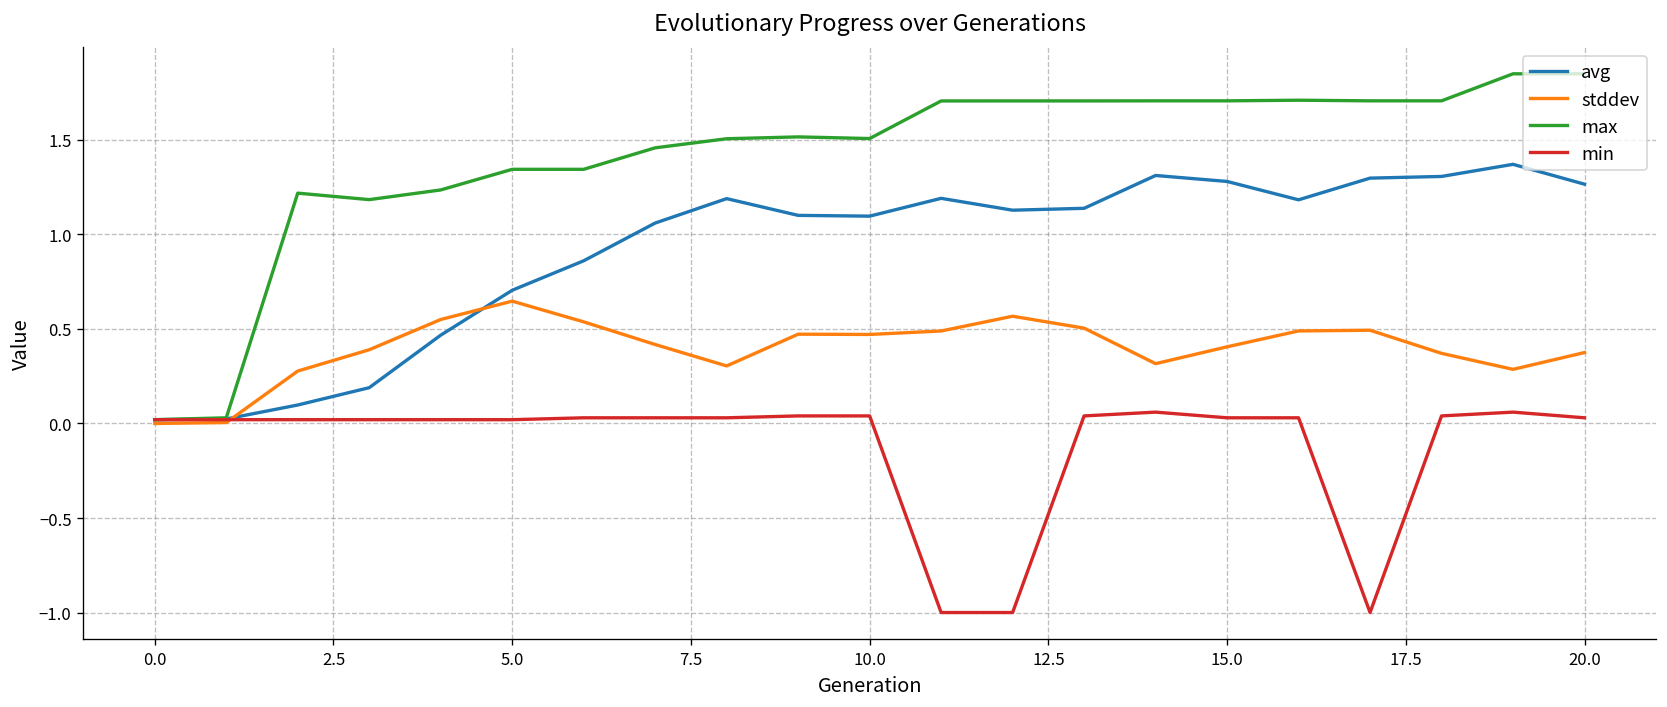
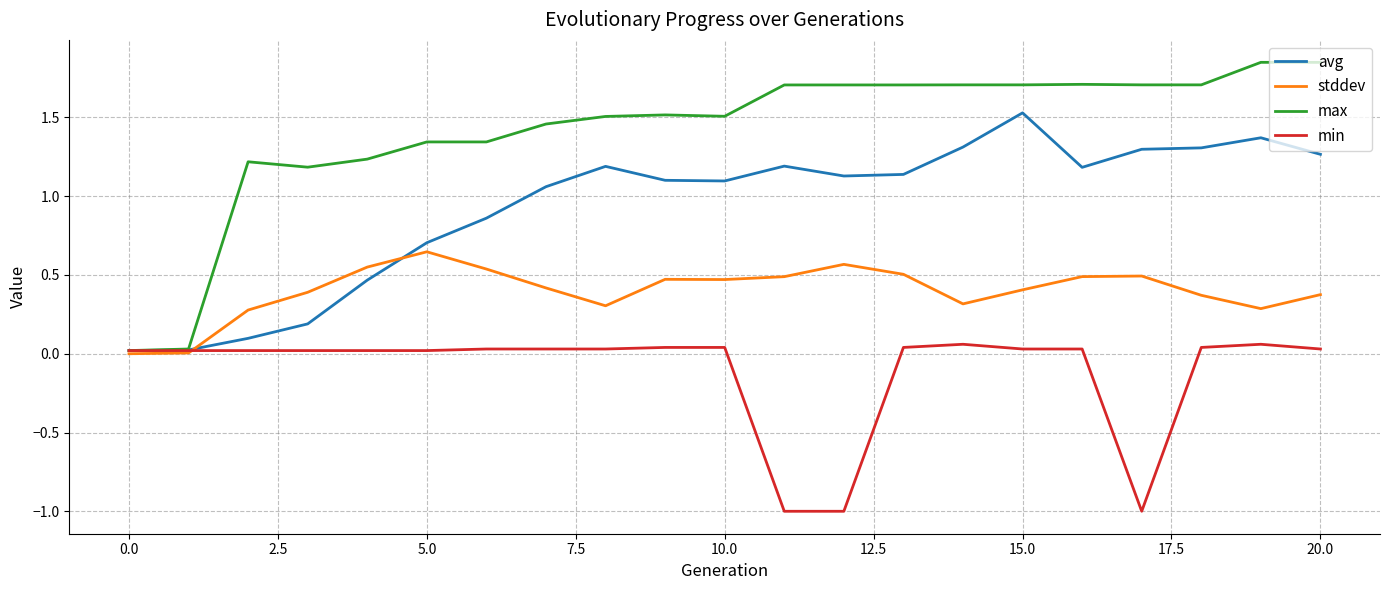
  {
    "avg": {
      "5.0": 0.70,
      "10.0": 1.10,
-     "15.0": 1.28,
+     "15.0": 1.53,
      "20.0": 1.27
    },
    "stddev": {
      "0.0": 0.00,
      "5.0": 0.65,
      "10.0": 0.47,
      "15.0": 0.41,
      "20.0": 0.38
    },
    "max": {
      "5.0": 1.34,
      "10.0": 1.51,
      "15.0": 1.71
    },
    "min": {
      "5.0": 0.02,
      "10.0": 0.04,
      "15.0": 0.03,
      "20.0": 0.03
    }
  }
